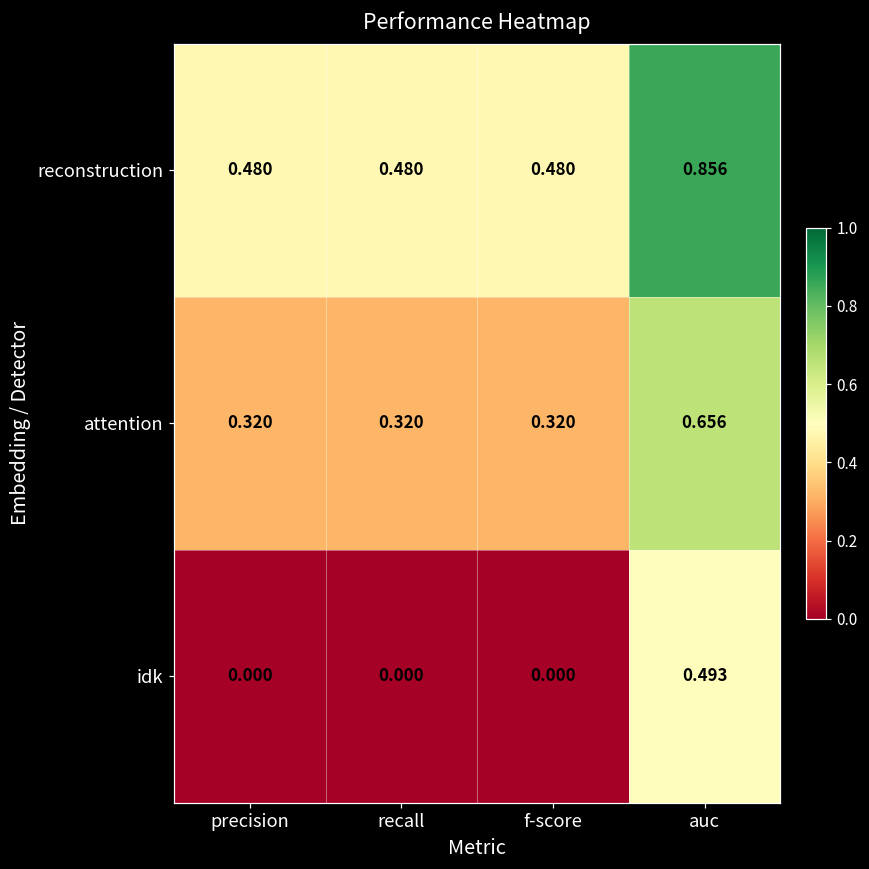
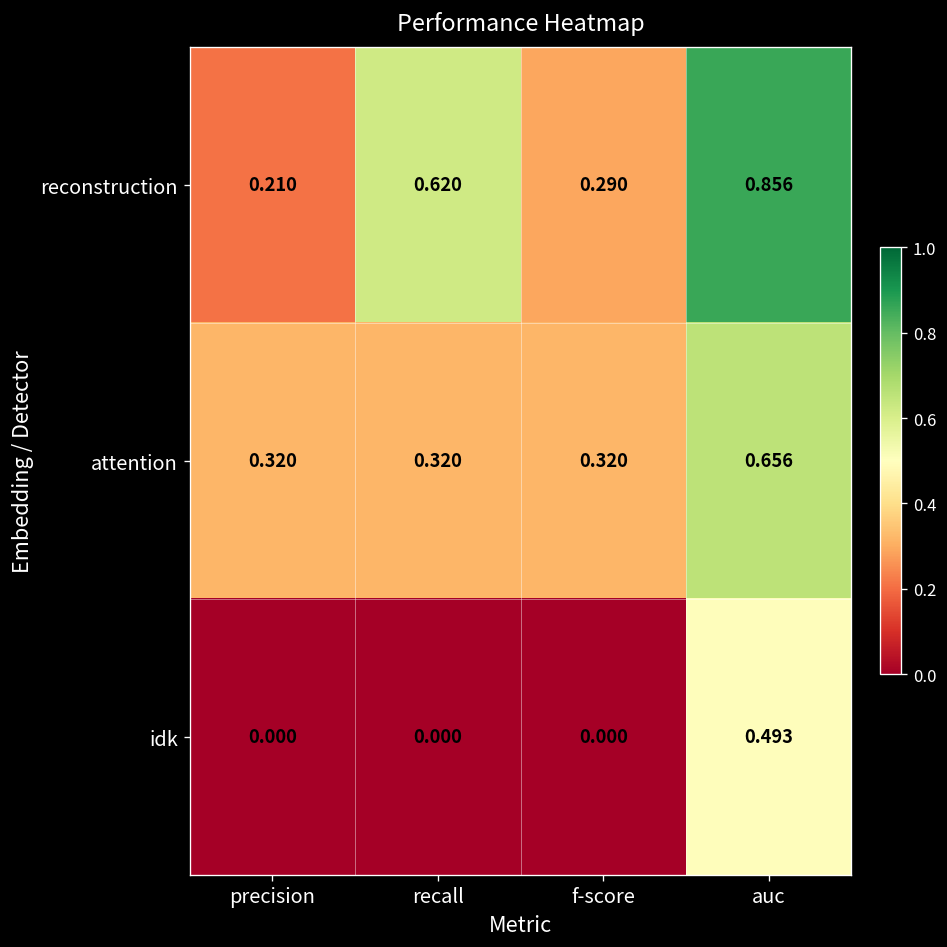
  {
    "reconstruction": {
-     "precision": 0.480,
-     "recall": 0.480,
-     "f-score": 0.480,
+     "precision": 0.210,
+     "recall": 0.620,
+     "f-score": 0.290,
      "auc": 0.856
    },
    "attention": {
      "precision": 0.320,
      "recall": 0.320,
      "f-score": 0.320,
      "auc": 0.656
    },
    "idk": {
      "precision": 0.000,
      "recall": 0.000,
      "f-score": 0.000,
      "auc": 0.493
    }
  }
